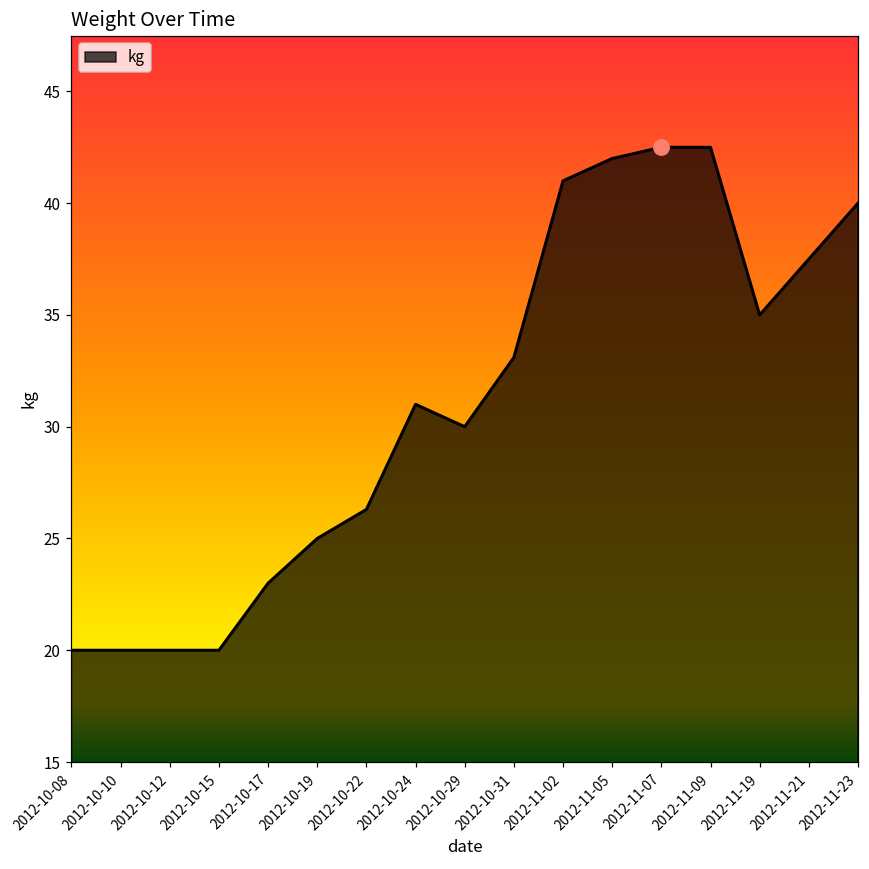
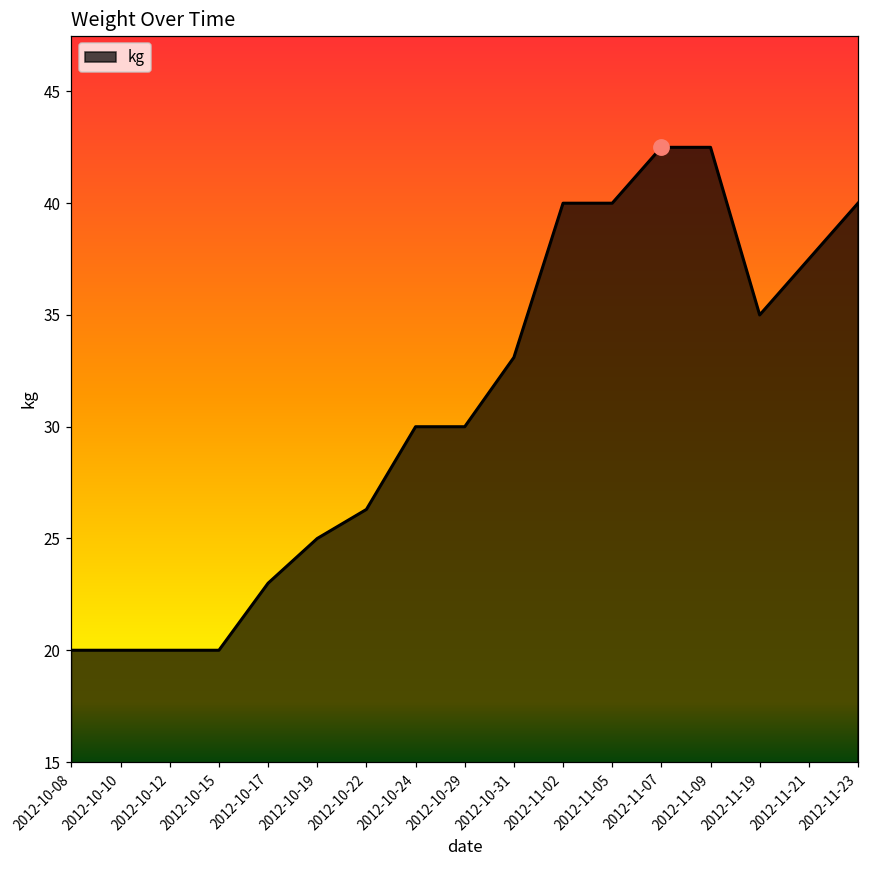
  {
    "kg": {
      "2012-10-08": 20,
      "2012-10-10": 20,
      "2012-10-12": 20,
      "2012-10-15": 20,
      "2012-10-17": 23,
      "2012-10-19": 25,
      "2012-10-22": 26.3,
-     "2012-10-24": 31,
+     "2012-10-24": 30,
      "2012-10-29": 30,
      "2012-10-31": 33,
-     "2012-11-02": 41,
-     "2012-11-05": 42,
+     "2012-11-02": 40,
+     "2012-11-05": 40,
      "2012-11-09": 42.5,
      "2012-11-19": 35,
      "2012-11-21": 37.5,
      "2012-11-23": 40
    }
  }
